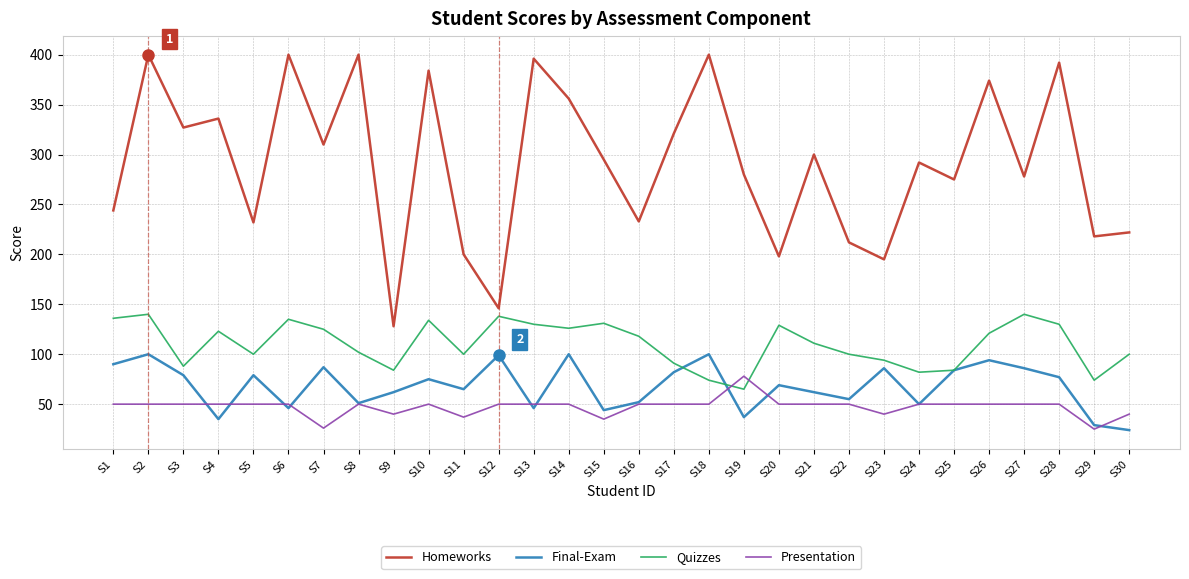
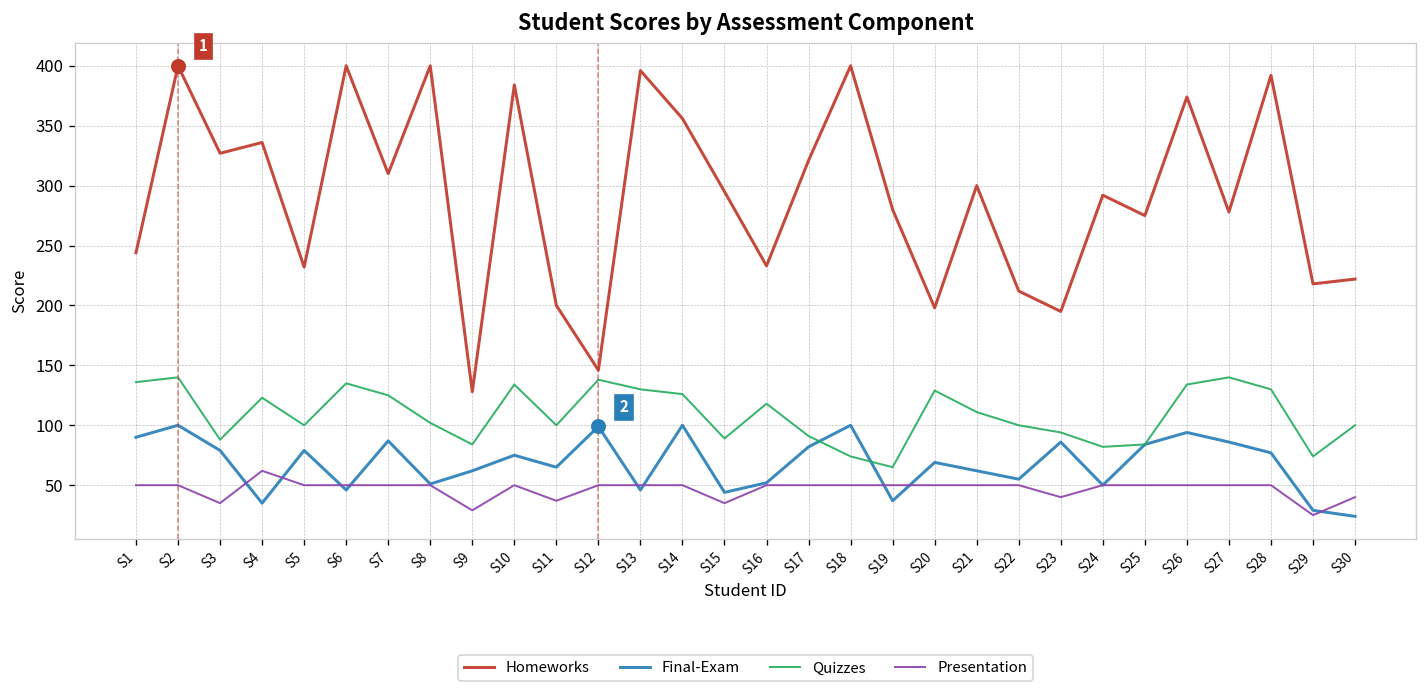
  {
    "Quizzes": {
      "S1": 140,
      "S2": 140,
      "S3": 90,
      "S4": 120,
      "S5": 100,
      "S6": 140,
      "S7": 130,
      "S8": 100,
      "S9": 80,
      "S10": 130,
      "S11": 100,
      "S12": 140,
      "S14": 130,
-     "S15": 130,
+     "S15": 90,
      "S16": 120,
      "S17": 90,
      "S18": 70,
      "S19": 70,
      "S20": 130,
      "S21": 110,
      "S22": 100,
      "S23": 90,
      "S24": 80,
-     "S26": 120,
+     "S26": 130,
      "S27": 140,
      "S28": 130,
      "S29": 70,
      "S30": 100
    },
    "Presentation": {
      "S1": 50,
      "S2": 50,
-     "S3": 50,
-     "S4": 50,
+     "S3": 40,
+     "S4": 60,
      "S5": 50,
      "S6": 50,
-     "S7": 30,
-     "S9": 40,
+     "S7": 50,
+     "S9": 30,
      "S10": 50,
      "S11": 40,
      "S12": 50,
      "S13": 50,
      "S14": 50,
      "S15": 40,
      "S17": 50,
      "S18": 50,
-     "S19": 80,
+     "S19": 50,
      "S20": 50,
      "S21": 50,
      "S22": 50,
      "S23": 40,
      "S25": 50,
      "S26": 50,
      "S27": 50,
      "S28": 50,
      "S29": 30,
      "S30": 40
    }
  }
